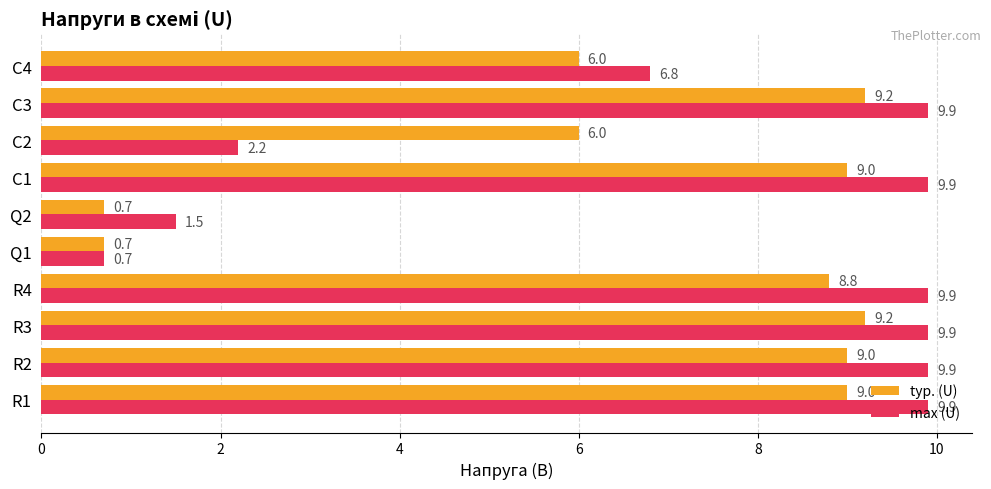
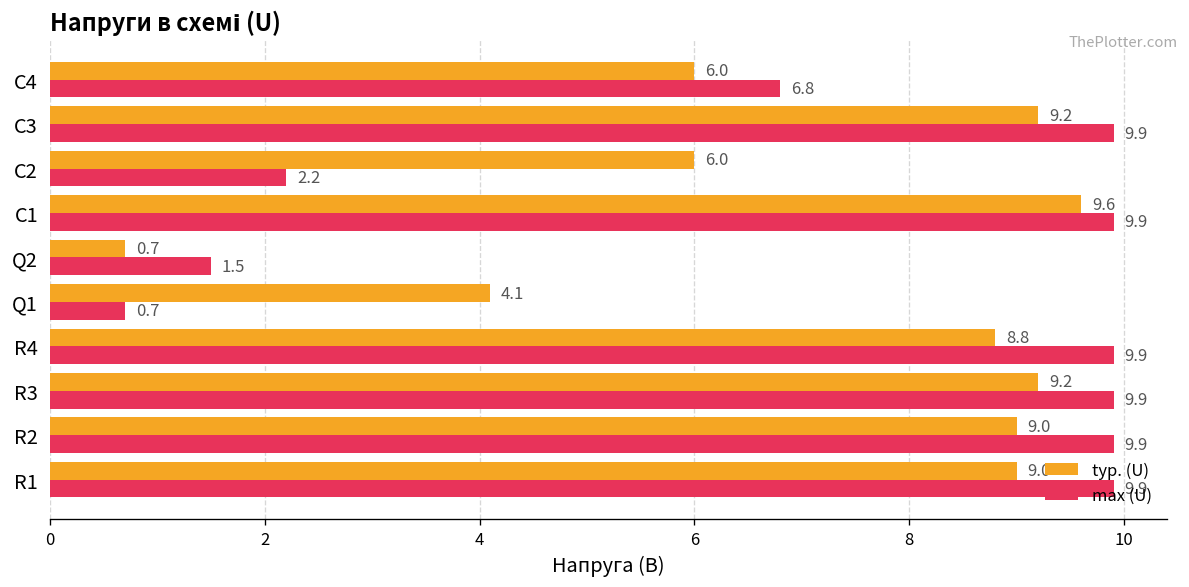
  {
    "typ. (U)": {
      "C4": 6.0,
      "C3": 9.2,
      "C2": 6.0,
-     "C1": 9.0,
+     "C1": 9.6,
      "Q2": 0.7,
-     "Q1": 0.7,
+     "Q1": 4.1,
      "R4": 8.8,
      "R3": 9.2,
      "R2": 9.0,
      "R1": 9.0
    },
    "max (U)": {
      "C4": 6.8,
      "C3": 9.9,
      "C2": 2.2,
      "C1": 9.9,
      "Q2": 1.5,
      "Q1": 0.7,
      "R4": 9.9,
      "R3": 9.9,
      "R2": 9.9,
      "R1": 9.9
    }
  }
